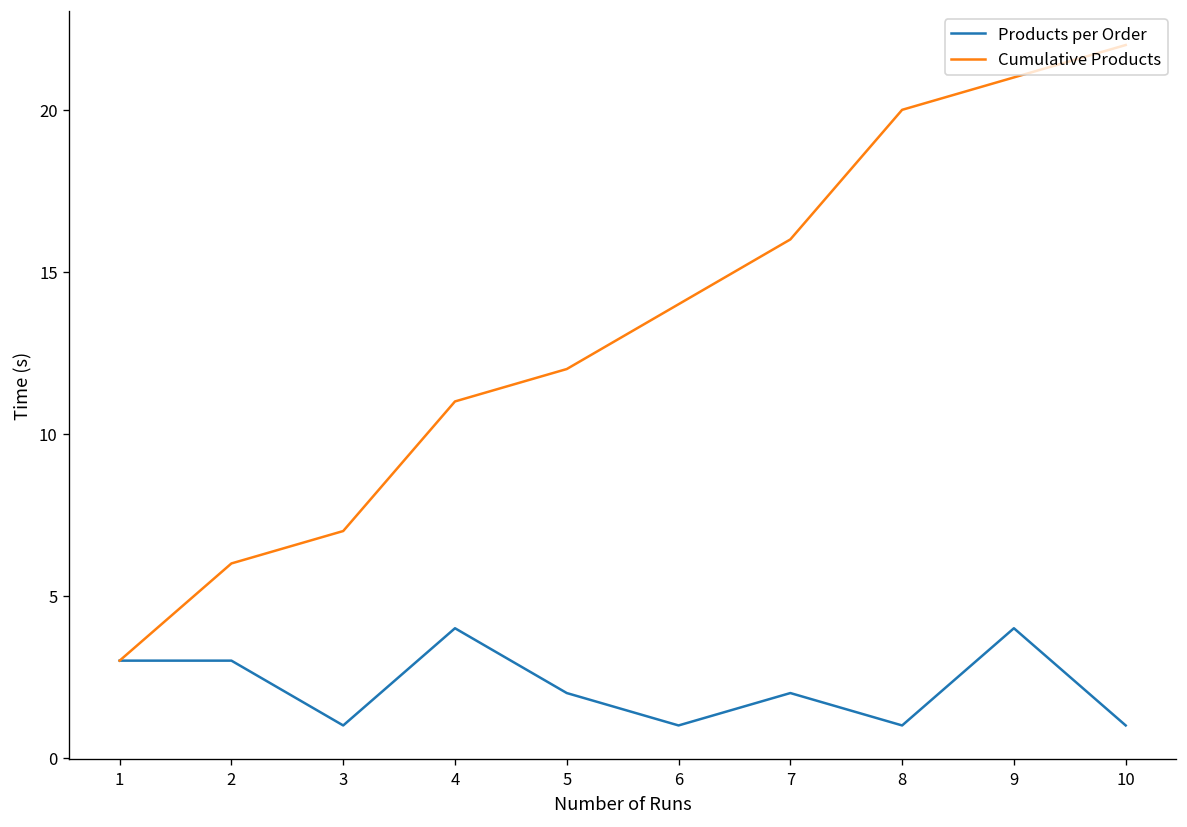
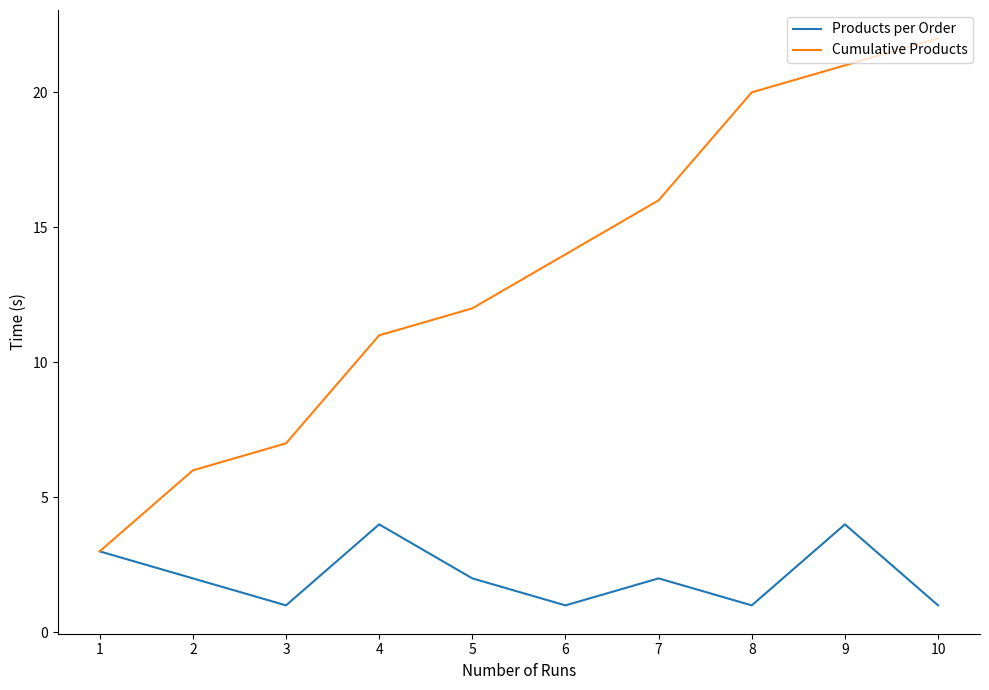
  {
    "Products per Order": {
-     "2": 3,
+     "2": 2,
      "3": 1,
      "4": 4,
      "5": 2,
      "6": 1,
      "7": 2,
      "8": 1,
      "9": 4,
      "10": 1
    },
    "Cumulative Products": {
      "2": 6,
      "3": 7,
      "4": 11,
      "5": 12,
      "6": 14,
      "7": 16,
      "8": 20,
      "9": 21
    }
  }
